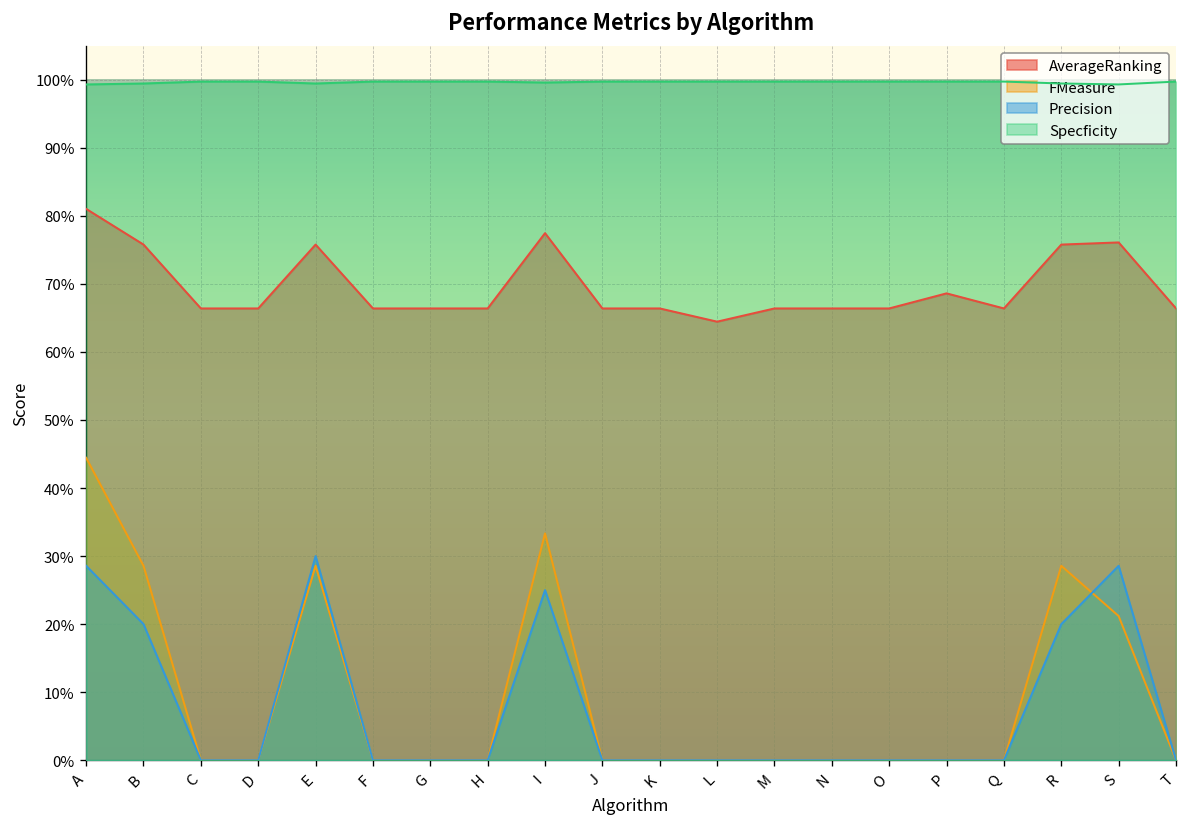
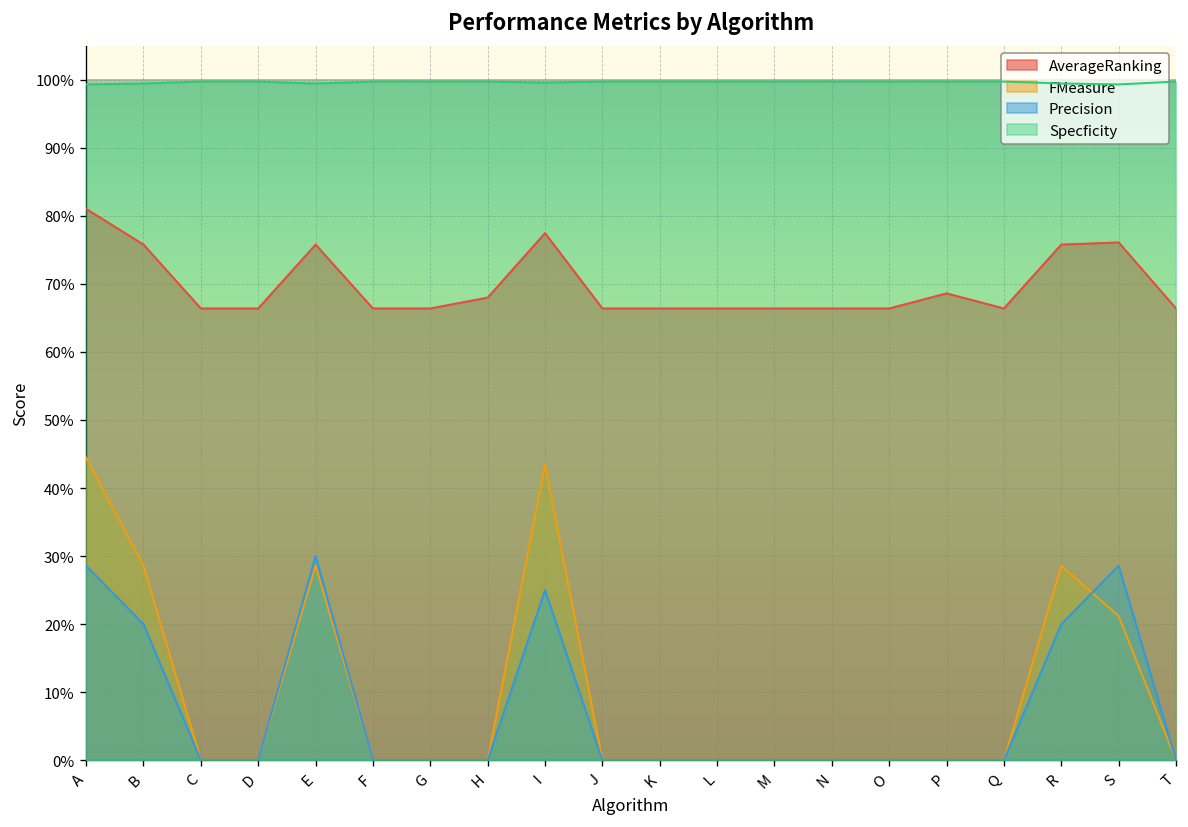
  {
    "AverageRanking": {
      "A": "81%",
      "B": "76%",
      "C": "66%",
      "D": "66%",
      "E": "76%",
      "F": "66%",
      "G": "66%",
-     "H": "66%",
+     "H": "68%",
      "I": "77%",
      "J": "66%",
      "K": "66%",
-     "L": "64%",
+     "L": "66%",
      "M": "66%",
      "N": "66%",
      "O": "66%",
      "P": "69%",
      "Q": "66%",
      "R": "76%",
      "S": "76%",
      "T": "66%"
    },
    "FMeasure": {
      "A": "44%",
      "B": "29%",
      "E": "29%",
-     "I": "33%",
+     "I": "43%",
      "R": "29%",
      "S": "21%"
    },
    "Precision": {
      "A": "29%",
      "B": "20%",
      "E": "30%",
      "I": "25%",
      "R": "20%",
      "S": "29%"
    },
    "Specficity": {
      "A": "99%",
      "B": "99%",
      "C": "100%",
      "D": "100%",
      "E": "99%",
      "F": "100%",
      "G": "100%",
      "H": "100%",
      "I": "100%",
      "J": "100%",
      "K": "100%",
      "L": "100%",
      "M": "100%",
      "N": "100%",
      "O": "100%",
      "P": "100%",
      "T": "100%"
    }
  }
